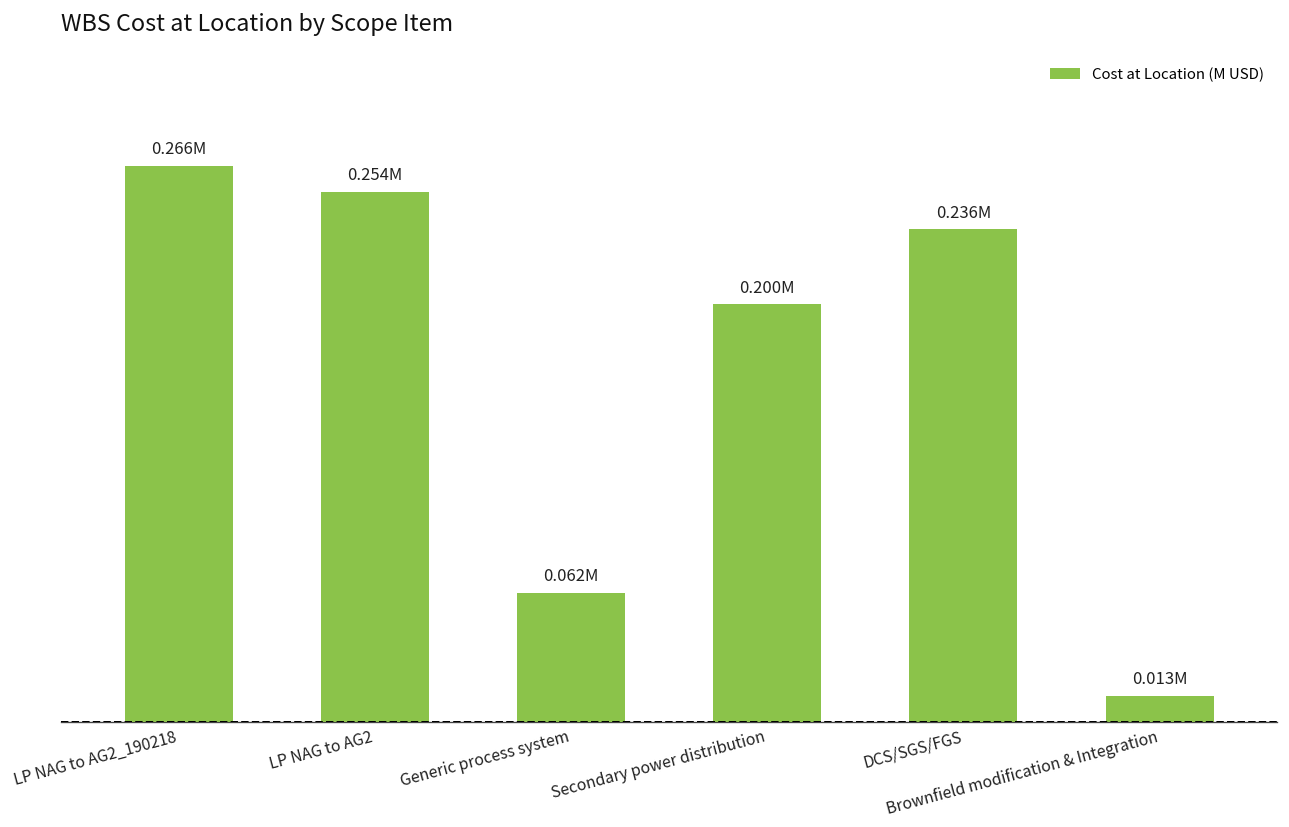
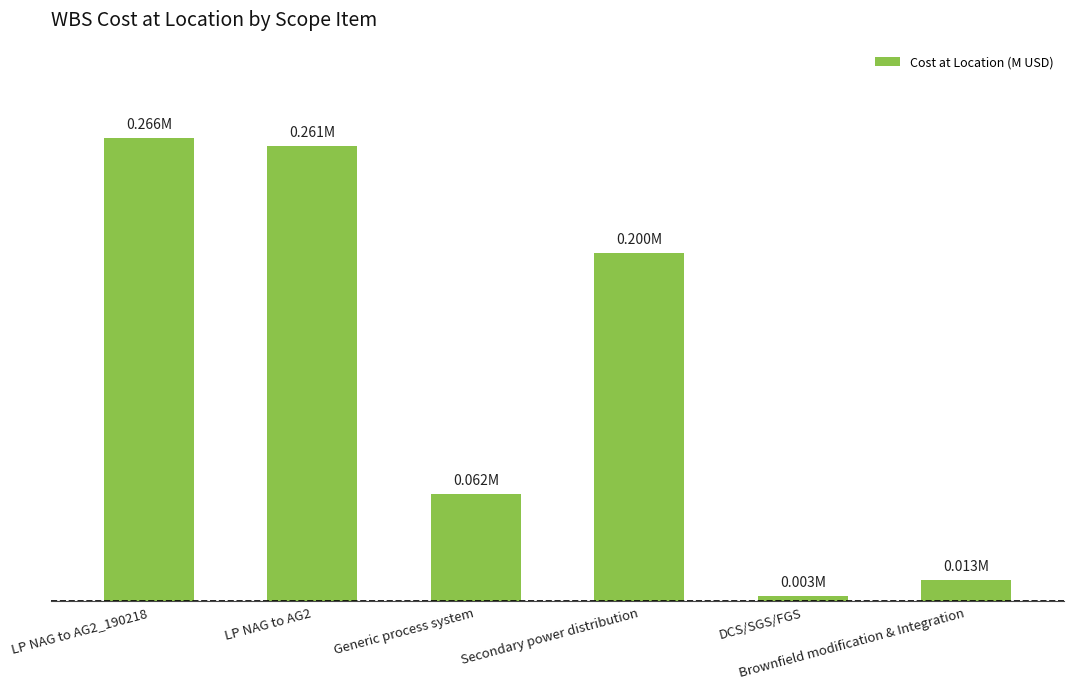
  {
    "LP NAG to AG2_190218": "0.266M",
-   "LP NAG to AG2": "0.254M",
+   "LP NAG to AG2": "0.261M",
    "Generic process system": "0.062M",
    "Secondary power distribution": "0.200M",
-   "DCS/SGS/FGS": "0.236M",
+   "DCS/SGS/FGS": "0.003M",
    "Brownfield modification & Integration": "0.013M"
  }
